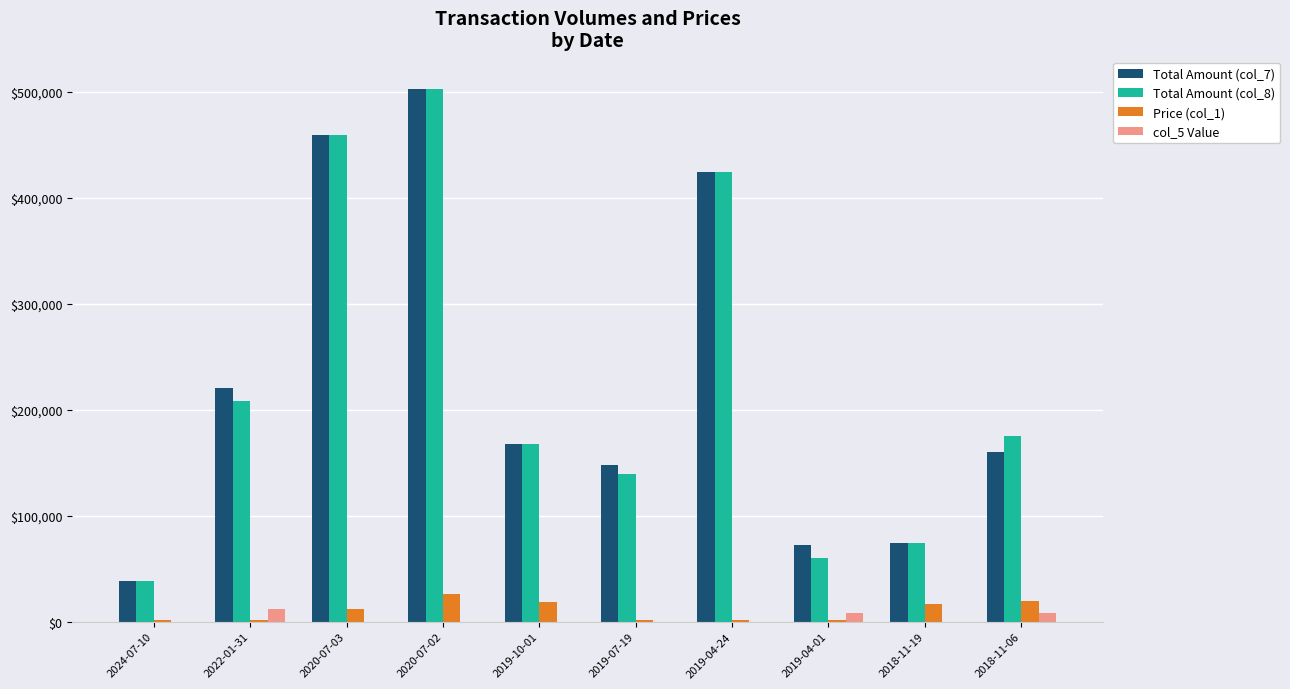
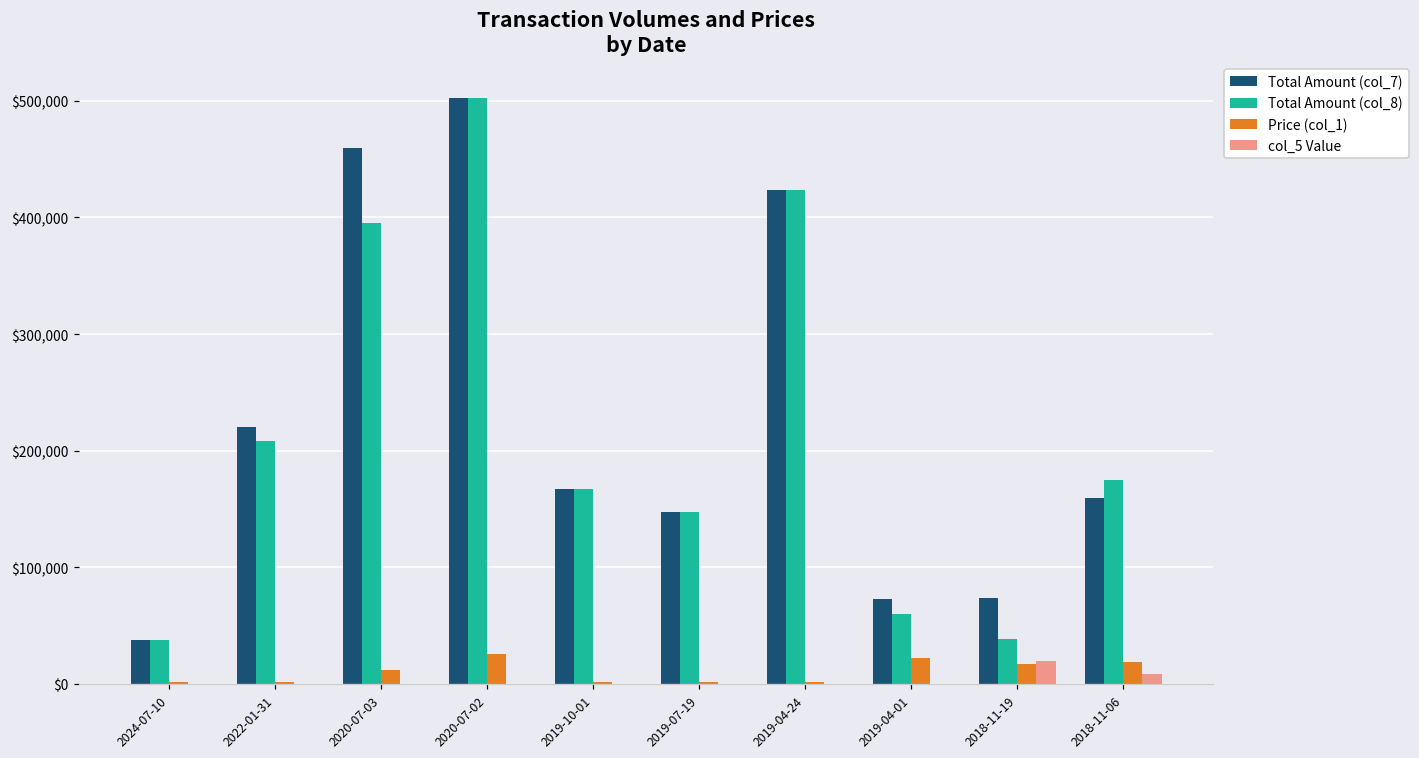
  {
    "Total Amount (col_7)": {
      "2024-07-10": "$38,000",
      "2022-01-31": "$220,000",
      "2020-07-03": "$459,000",
      "2020-07-02": "$502,000",
      "2019-10-01": "$168,000",
      "2019-07-19": "$148,000",
      "2019-04-24": "$424,000",
      "2019-04-01": "$73,000",
      "2018-11-19": "$74,000",
      "2018-11-06": "$160,000"
    },
    "Total Amount (col_8)": {
      "2024-07-10": "$38,000",
      "2022-01-31": "$208,000",
-     "2020-07-03": "$459,000",
+     "2020-07-03": "$395,000",
      "2020-07-02": "$502,000",
      "2019-10-01": "$168,000",
-     "2019-07-19": "$139,000",
+     "2019-07-19": "$148,000",
      "2019-04-24": "$424,000",
      "2019-04-01": "$60,000",
-     "2018-11-19": "$74,000",
+     "2018-11-19": "$39,000",
      "2018-11-06": "$175,000"
    },
    "Price (col_1)": {
      "2020-07-03": "$12,000",
      "2020-07-02": "$26,000",
-     "2019-10-01": "$18,000",
-     "2019-04-01": "$1,000",
+     "2019-10-01": "$1,000",
+     "2019-04-01": "$22,000",
      "2018-11-19": "$17,000",
      "2018-11-06": "$19,000"
    },
    "col_5 Value": {
      "2024-07-10": "$0",
-     "2022-01-31": "$12,000",
+     "2022-01-31": "$0",
      "2019-10-01": "$0",
      "2019-07-19": "$0",
      "2019-04-24": "$0",
-     "2019-04-01": "$8,000",
-     "2018-11-19": "$0",
+     "2019-04-01": "$0",
+     "2018-11-19": "$19,000",
      "2018-11-06": "$9,000"
    }
  }
